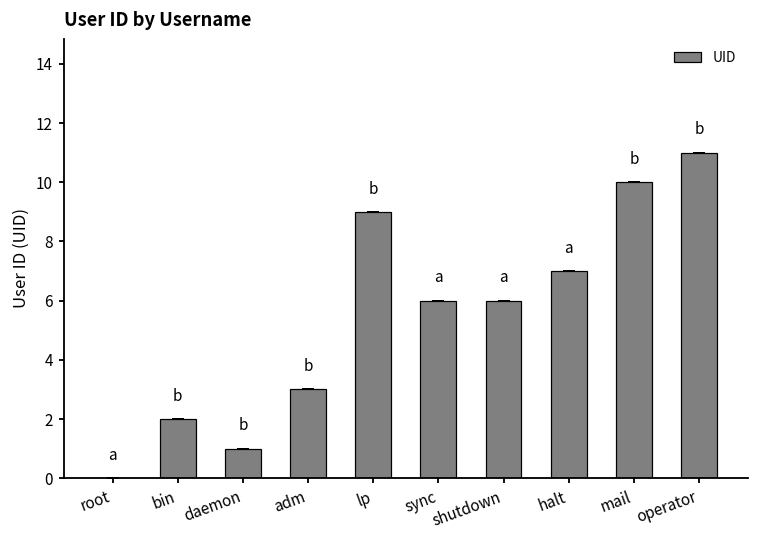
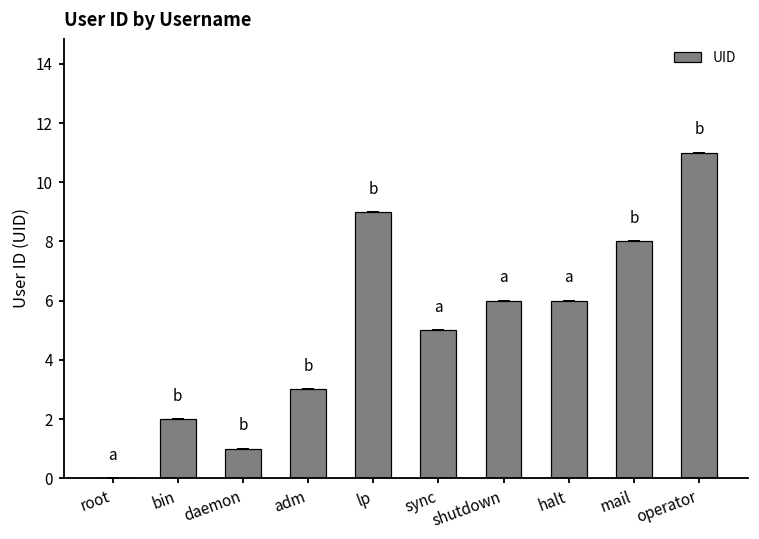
  {
    "root": 0,
    "bin": 2,
    "daemon": 1,
    "adm": 3,
    "lp": 9,
-   "sync": 6,
+   "sync": 5,
    "shutdown": 6,
-   "halt": 7,
-   "mail": 10,
+   "halt": 6,
+   "mail": 8,
    "operator": 11
  }
